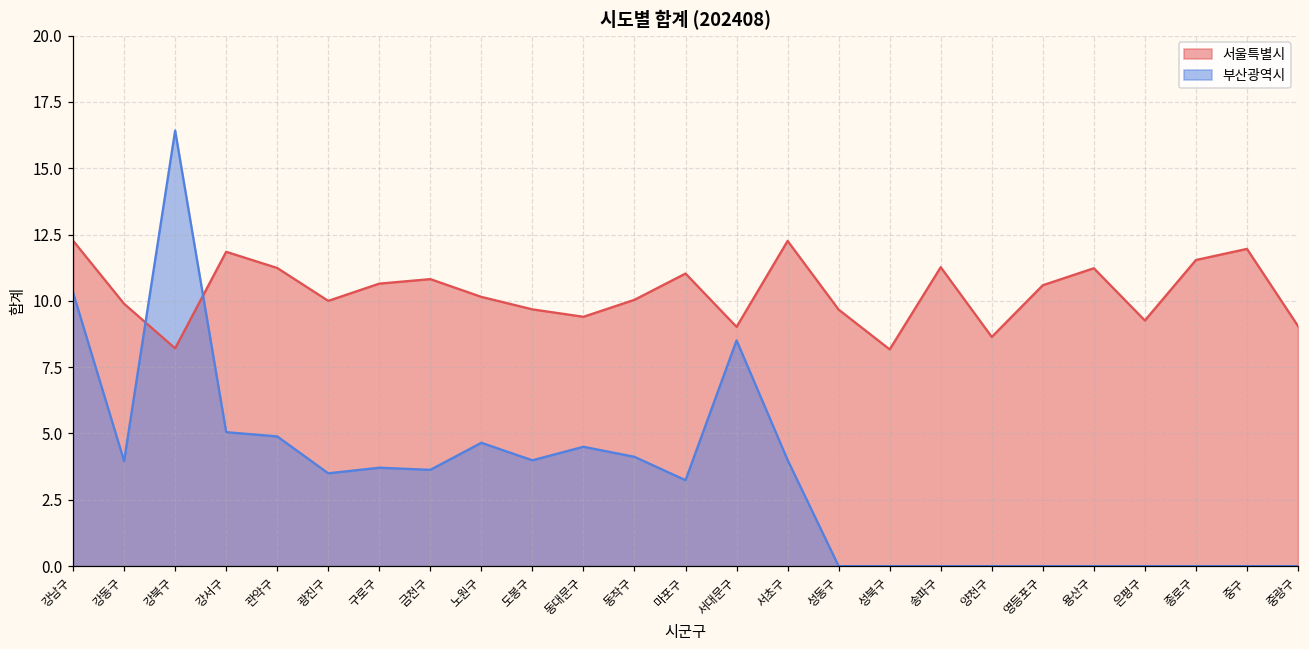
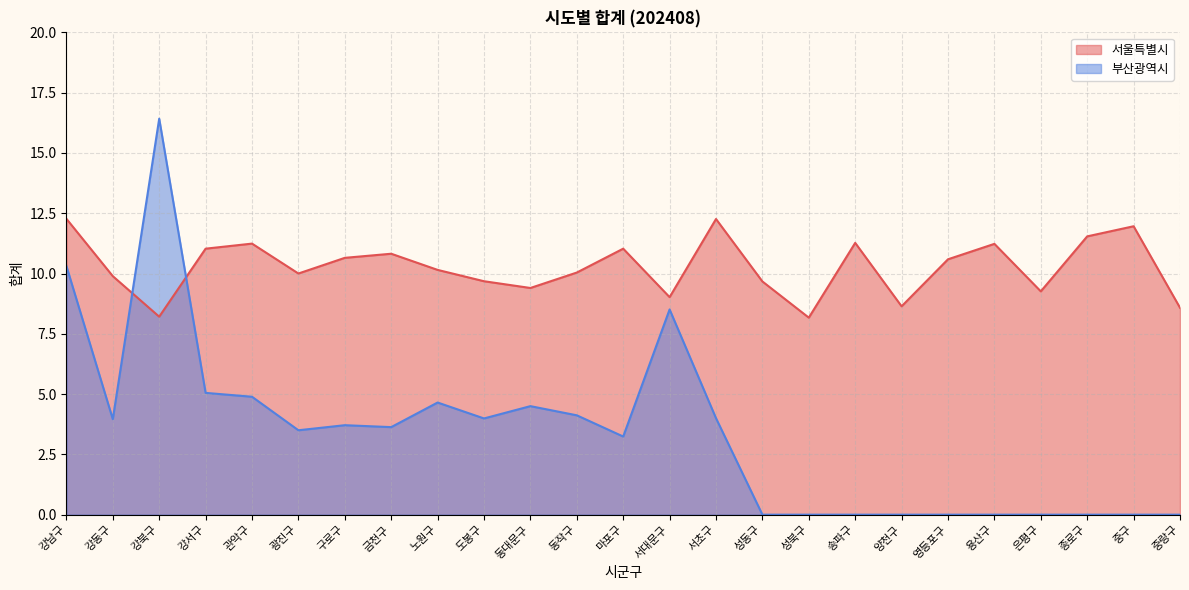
  {
    "서울특별시": {
      "강남구": 12.3,
      "강동구": 9.9,
      "강북구": 8.2,
-     "강서구": 11.9,
+     "강서구": 11.0,
      "관악구": 11.2,
      "광진구": 10.0,
      "구로구": 10.7,
      "금천구": 10.8,
      "노원구": 10.2,
      "도봉구": 9.7,
      "동대문구": 9.4,
      "동작구": 10.0,
      "마포구": 11.0,
      "서대문구": 9.0,
      "서초구": 12.3,
      "성동구": 9.7,
      "성북구": 8.2,
      "송파구": 11.3,
      "양천구": 8.6,
      "영등포구": 10.6,
      "용산구": 11.2,
      "은평구": 9.3,
      "종로구": 11.5,
      "중구": 12.0,
-     "중랑구": 9.1
+     "중랑구": 8.6
    },
    "부산광역시": {
      "강남구": 10.3,
      "강동구": 4.0,
      "강북구": 16.4,
      "강서구": 5.1,
      "관악구": 4.9,
      "광진구": 3.5,
      "구로구": 3.7,
      "금천구": 3.6,
      "노원구": 4.7,
      "도봉구": 4.0,
      "동대문구": 4.5,
      "동작구": 4.1,
      "마포구": 3.2,
      "서대문구": 8.5,
      "서초구": 4.0,
      "성동구": 0.0,
      "성북구": 0.0,
      "송파구": 0.0,
      "양천구": 0.0,
      "영등포구": 0.0,
      "용산구": 0.0,
      "은평구": 0.0,
      "종로구": 0.0,
      "중구": 0.0,
      "중랑구": 0.0
    }
  }
